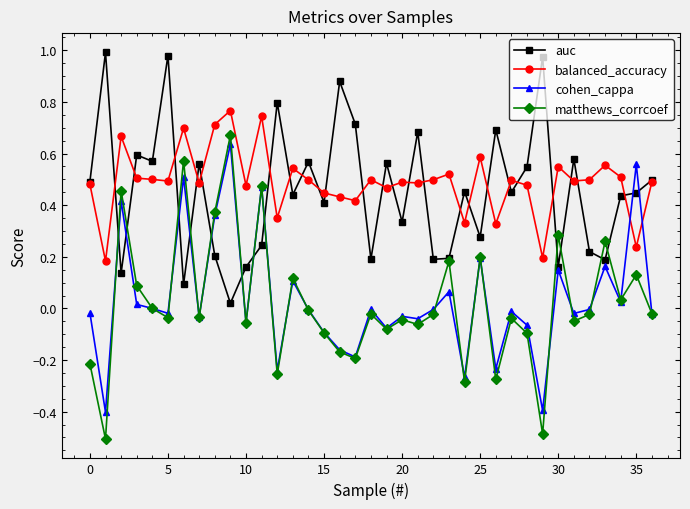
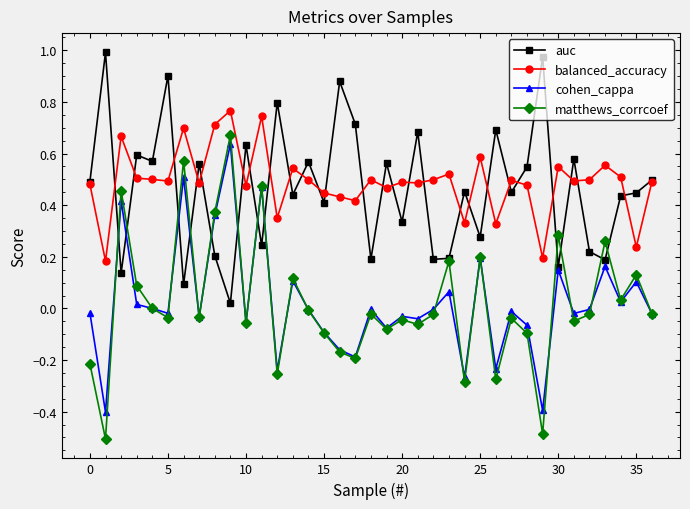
  {
    "auc": {
      "0": 0.49,
-     "5": 0.98,
-     "10": 0.16,
+     "5": 0.90,
+     "10": 0.63,
      "15": 0.41,
      "20": 0.34,
      "25": 0.28,
      "30": 0.16,
      "35": 0.45
    },
    "balanced_accuracy": {
      "0": 0.48,
      "5": 0.49,
      "10": 0.48,
      "15": 0.45,
      "20": 0.49,
      "25": 0.59,
      "30": 0.55,
      "35": 0.24
    },
    "cohen_cappa": {
      "0": -0.02,
      "5": -0.02,
      "20": -0.03,
      "30": 0.15,
-     "35": 0.56
+     "35": 0.10
    },
    "matthews_corrcoef": {
      "0": -0.21,
      "5": -0.04,
      "20": -0.04,
      "30": 0.28,
      "35": 0.13
    }
  }
